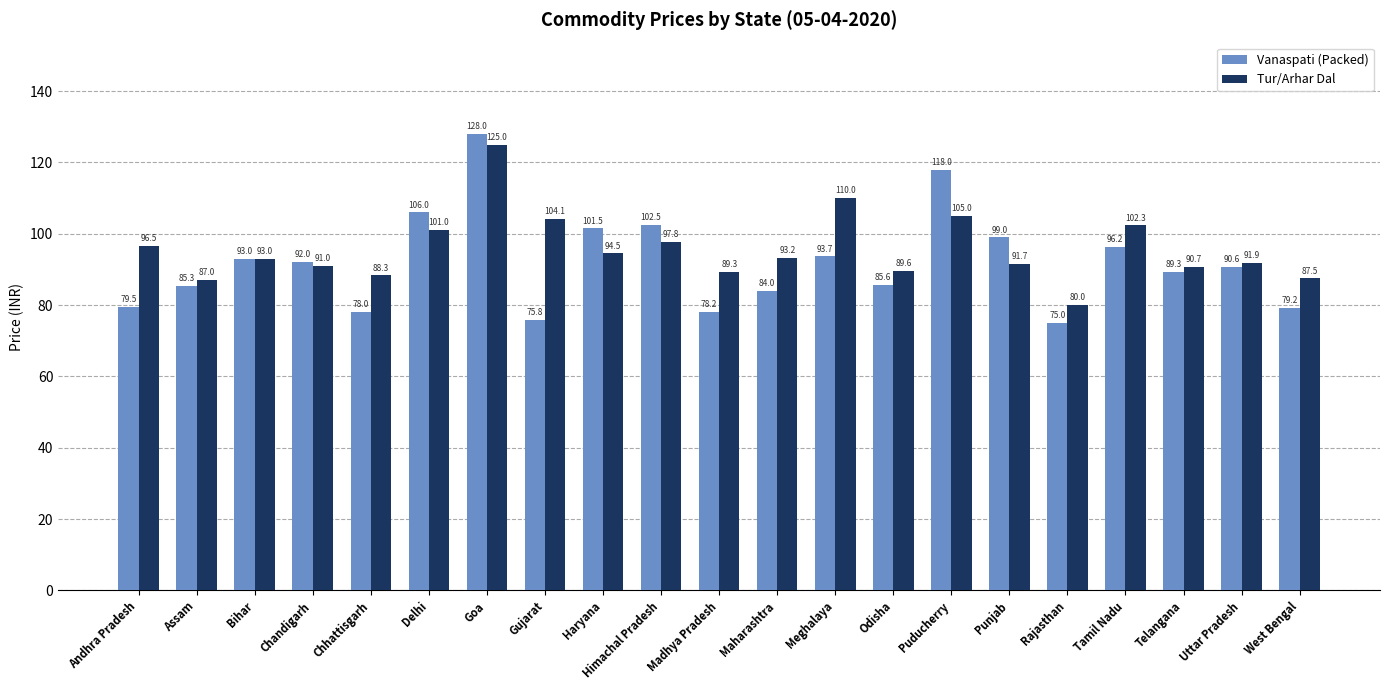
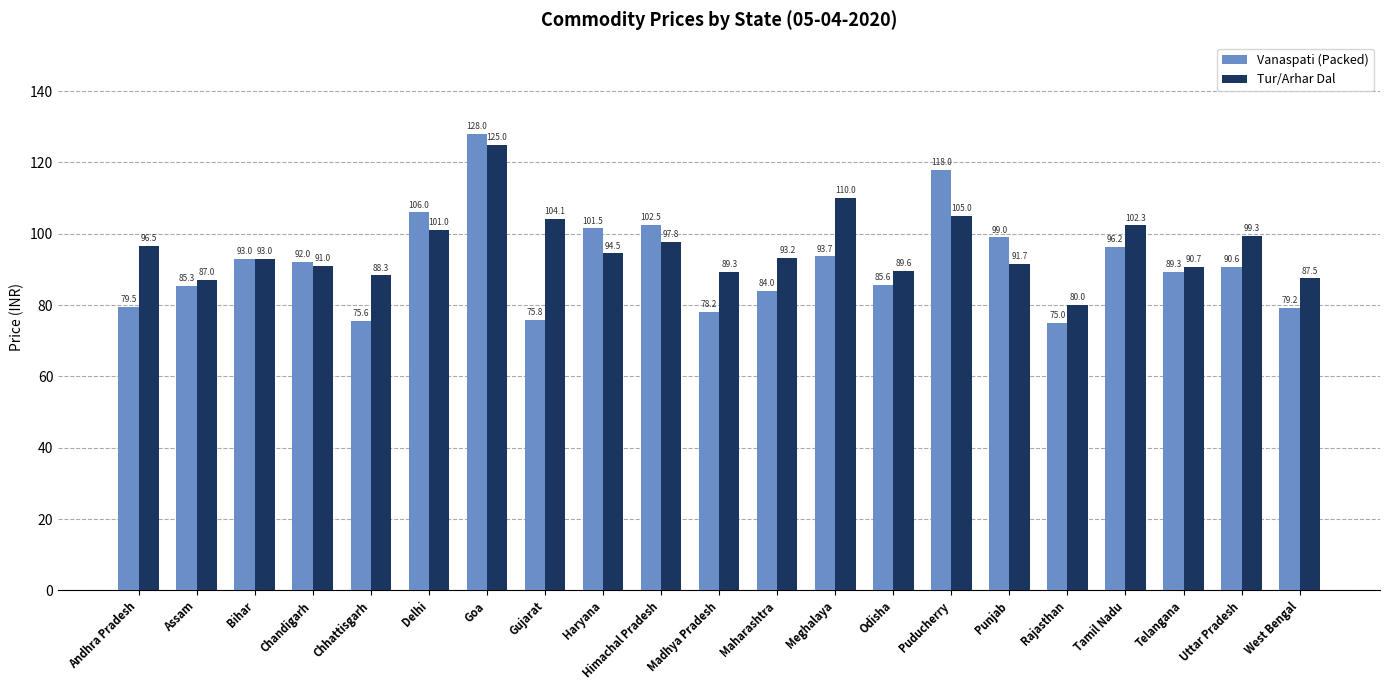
  {
    "Vanaspati (Packed)": {
      "Andhra Pradesh": 79.5,
      "Assam": 85.3,
      "Bihar": 93.0,
      "Chandigarh": 92.0,
-     "Chhattisgarh": 78.0,
+     "Chhattisgarh": 75.6,
      "Delhi": 106.0,
      "Goa": 128.0,
      "Gujarat": 75.8,
      "Haryana": 101.5,
      "Himachal Pradesh": 102.5,
      "Madhya Pradesh": 78.2,
      "Maharashtra": 84.0,
      "Meghalaya": 93.7,
      "Odisha": 85.6,
      "Puducherry": 118.0,
      "Punjab": 99.0,
      "Rajasthan": 75.0,
      "Tamil Nadu": 96.2,
      "Telangana": 89.3,
      "Uttar Pradesh": 90.6,
      "West Bengal": 79.2
    },
    "Tur/Arhar Dal": {
      "Andhra Pradesh": 96.5,
      "Assam": 87.0,
      "Bihar": 93.0,
      "Chandigarh": 91.0,
      "Chhattisgarh": 88.3,
      "Delhi": 101.0,
      "Goa": 125.0,
      "Gujarat": 104.1,
      "Haryana": 94.5,
      "Himachal Pradesh": 97.8,
      "Madhya Pradesh": 89.3,
      "Maharashtra": 93.2,
      "Meghalaya": 110.0,
      "Odisha": 89.6,
      "Puducherry": 105.0,
      "Punjab": 91.7,
      "Rajasthan": 80.0,
      "Tamil Nadu": 102.3,
      "Telangana": 90.7,
-     "Uttar Pradesh": 91.9,
+     "Uttar Pradesh": 99.3,
      "West Bengal": 87.5
    }
  }
